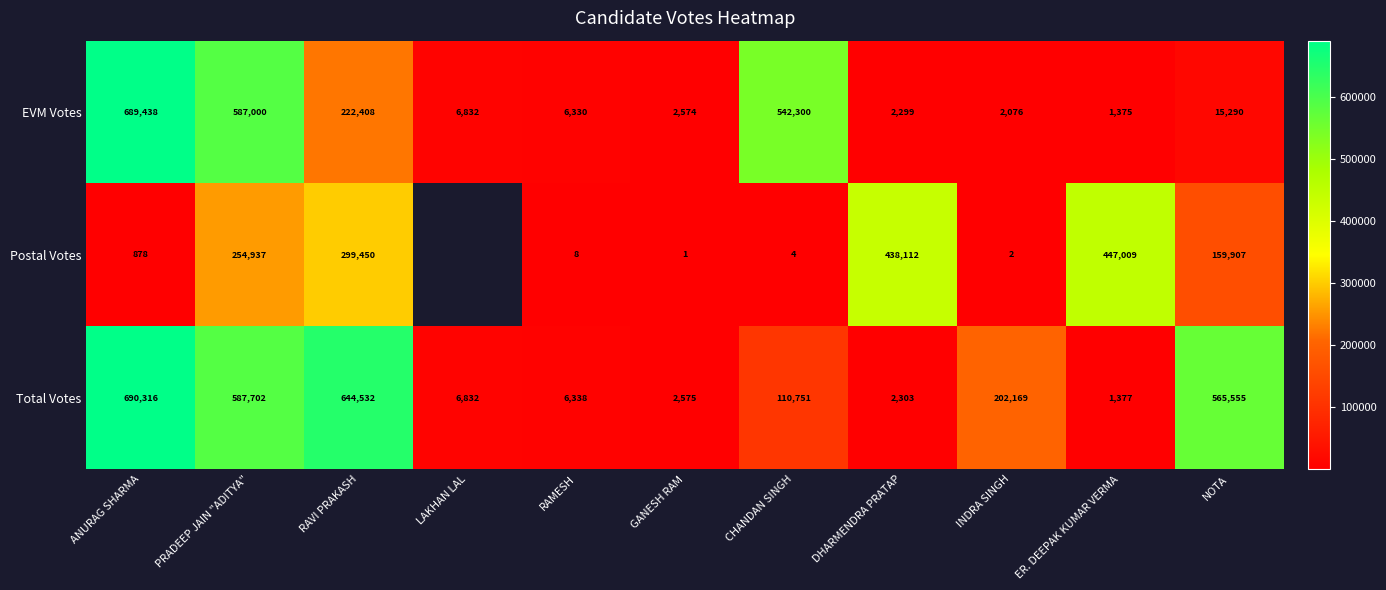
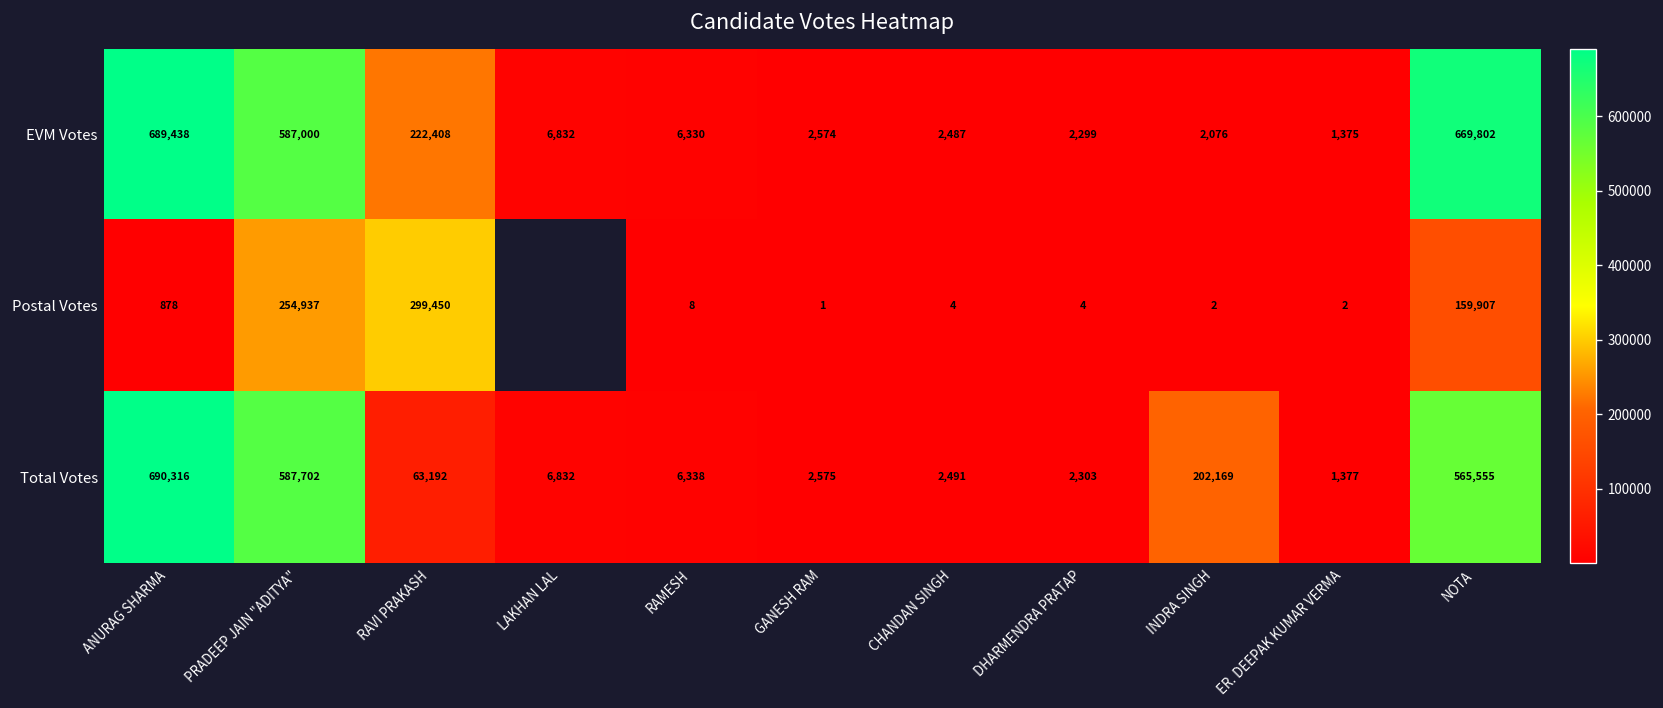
  {
    "EVM Votes": {
      "ANURAG SHARMA": "689,438",
      "PRADEEP JAIN \"ADITYA\"": "587,000",
      "RAVI PRAKASH": "222,408",
      "LAKHAN LAL": "6,832",
      "RAMESH": "6,330",
      "GANESH RAM": "2,574",
-     "CHANDAN SINGH": "542,300",
+     "CHANDAN SINGH": "2,487",
      "DHARMENDRA PRATAP": "2,299",
      "INDRA SINGH": "2,076",
      "ER. DEEPAK KUMAR VERMA": "1,375",
-     "NOTA": "15,290"
+     "NOTA": "669,802"
    },
    "Postal Votes": {
      "ANURAG SHARMA": "878",
      "PRADEEP JAIN \"ADITYA\"": "254,937",
      "RAVI PRAKASH": "299,450",
      "RAMESH": "8",
      "GANESH RAM": "1",
      "CHANDAN SINGH": "4",
-     "DHARMENDRA PRATAP": "438,112",
+     "DHARMENDRA PRATAP": "4",
      "INDRA SINGH": "2",
-     "ER. DEEPAK KUMAR VERMA": "447,009",
+     "ER. DEEPAK KUMAR VERMA": "2",
      "NOTA": "159,907"
    },
    "Total Votes": {
      "ANURAG SHARMA": "690,316",
      "PRADEEP JAIN \"ADITYA\"": "587,702",
-     "RAVI PRAKASH": "644,532",
+     "RAVI PRAKASH": "63,192",
      "LAKHAN LAL": "6,832",
      "RAMESH": "6,338",
      "GANESH RAM": "2,575",
-     "CHANDAN SINGH": "110,751",
+     "CHANDAN SINGH": "2,491",
      "DHARMENDRA PRATAP": "2,303",
      "INDRA SINGH": "202,169",
      "ER. DEEPAK KUMAR VERMA": "1,377",
      "NOTA": "565,555"
    }
  }
